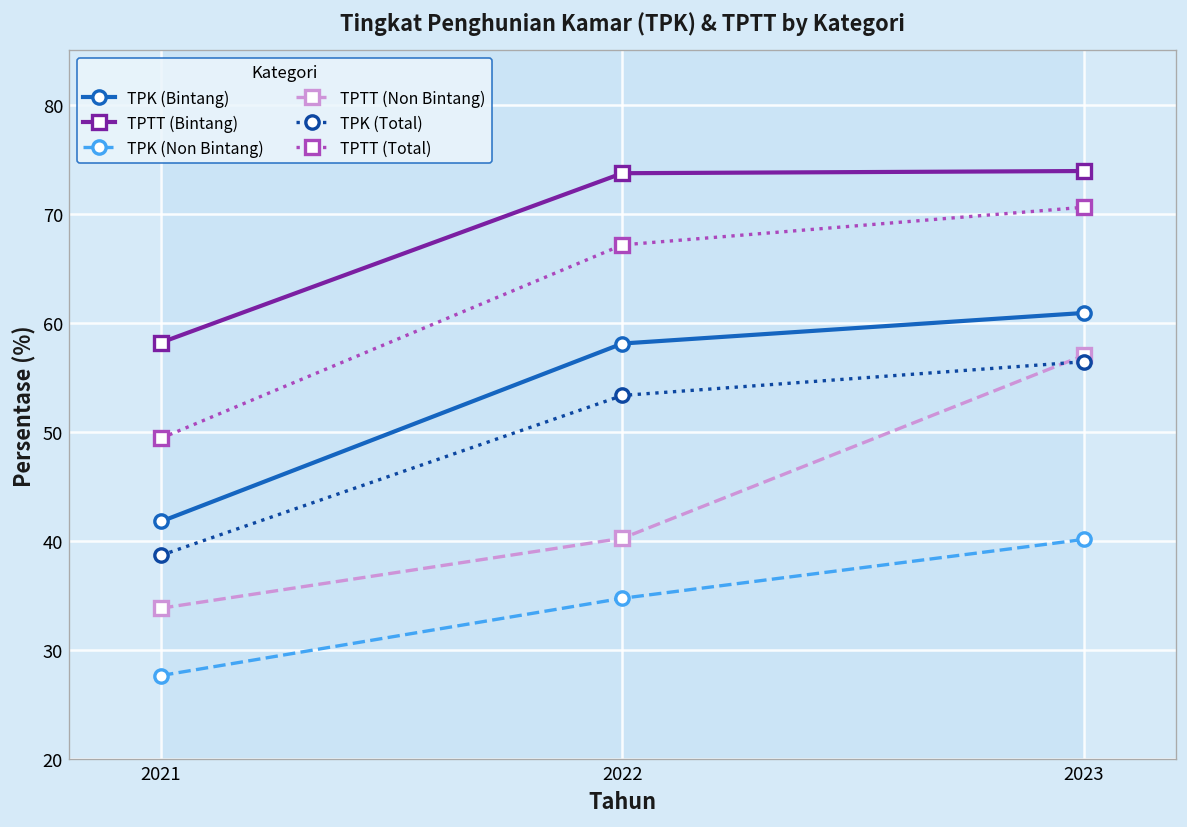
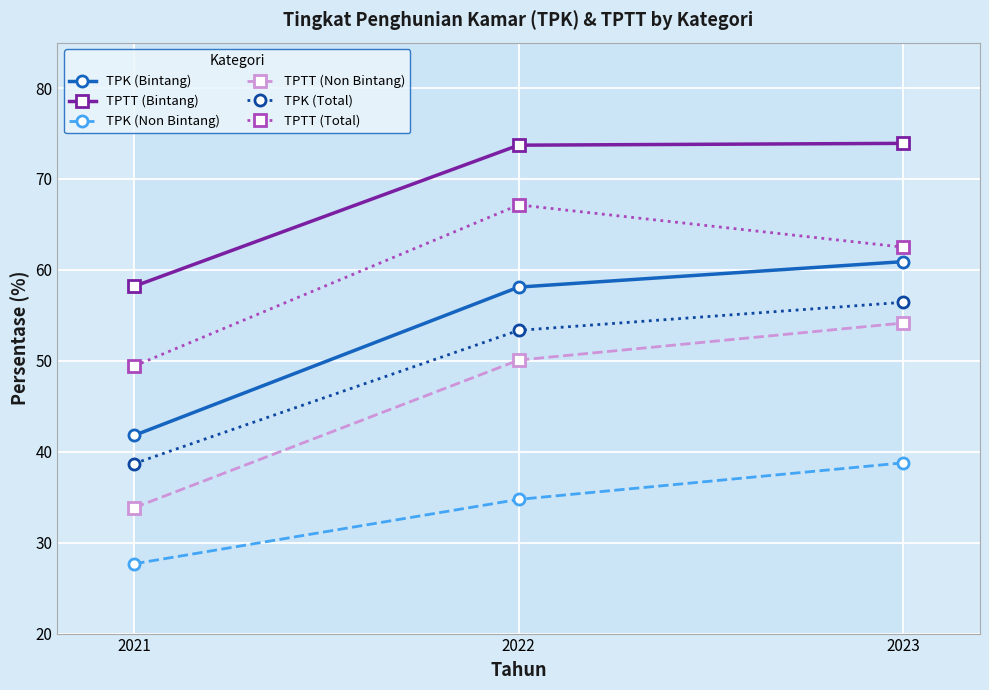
  {
    "TPTT (Bintang)": {
      "2021": 58,
      "2022": 74,
      "2023": 74
    },
    "TPK (Non Bintang)": {
      "2021": 28,
      "2022": 35,
-     "2023": 40
+     "2023": 39
    },
    "TPTT (Non Bintang)": {
      "2021": 34,
-     "2022": 40,
-     "2023": 57
+     "2022": 50,
+     "2023": 54
    },
    "TPTT (Total)": {
      "2021": 49,
      "2022": 67,
-     "2023": 71
+     "2023": 63
    }
  }
